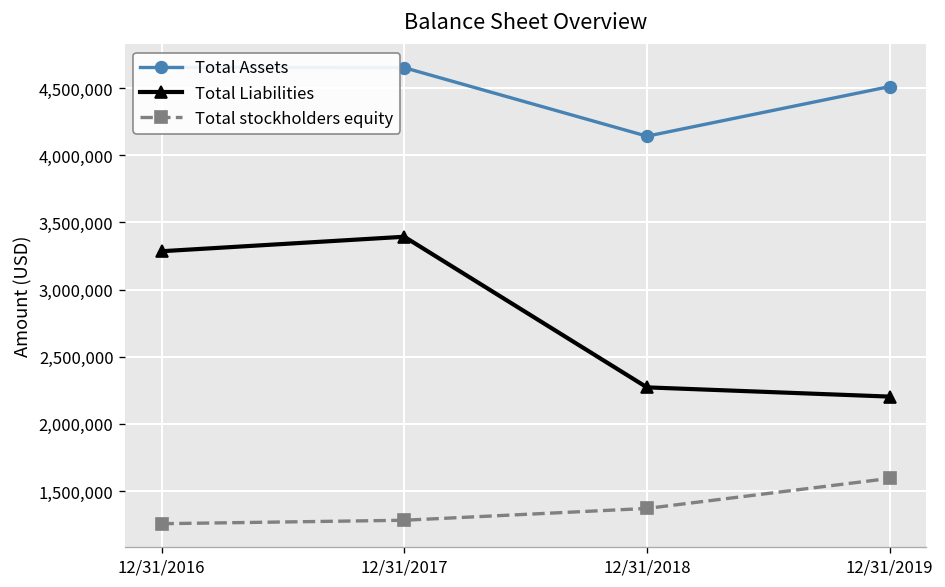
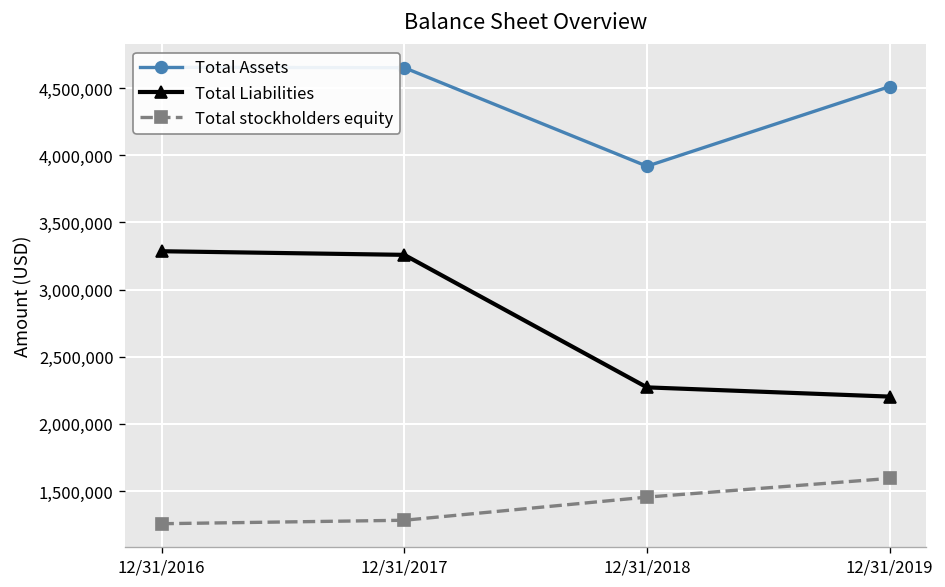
  {
    "Total Assets": {
      "12/31/2017": "4,650,000",
-     "12/31/2018": "4,140,000",
+     "12/31/2018": "3,920,000",
      "12/31/2019": "4,510,000"
    },
    "Total Liabilities": {
      "12/31/2016": "3,290,000",
-     "12/31/2017": "3,390,000",
+     "12/31/2017": "3,260,000",
      "12/31/2018": "2,270,000",
      "12/31/2019": "2,200,000"
    },
    "Total stockholders equity": {
      "12/31/2016": "1,260,000",
      "12/31/2017": "1,280,000",
-     "12/31/2018": "1,370,000",
+     "12/31/2018": "1,450,000",
      "12/31/2019": "1,590,000"
    }
  }
